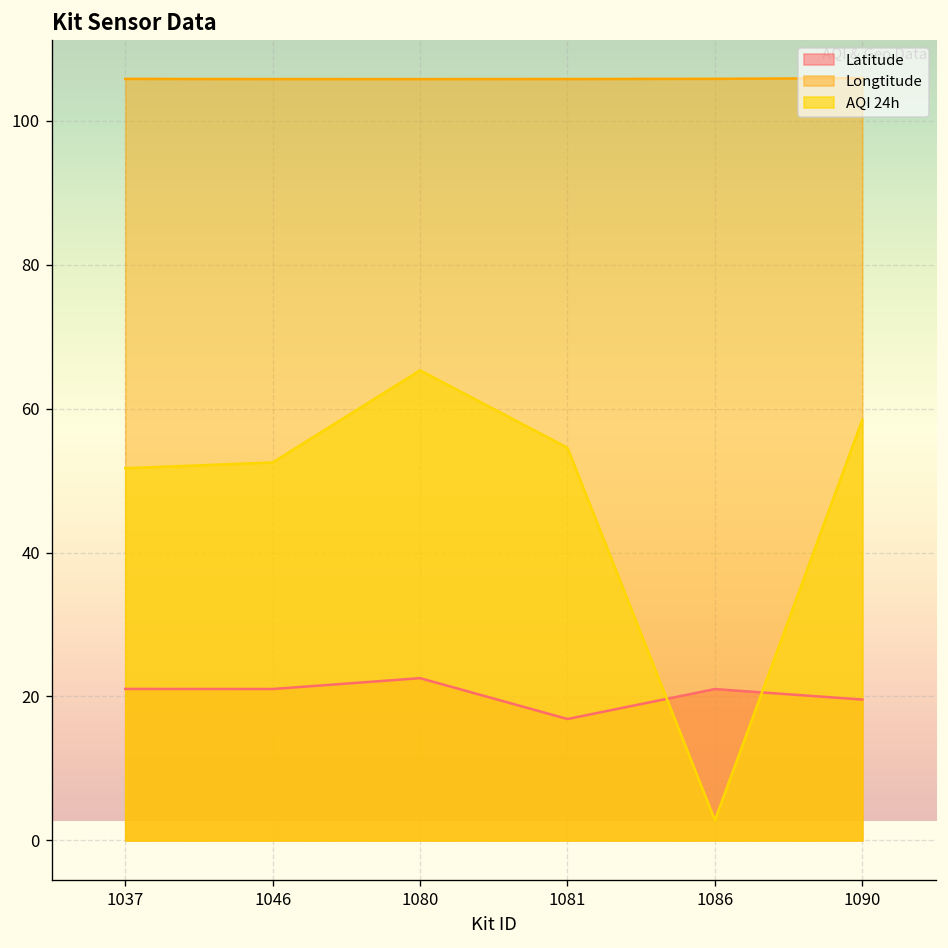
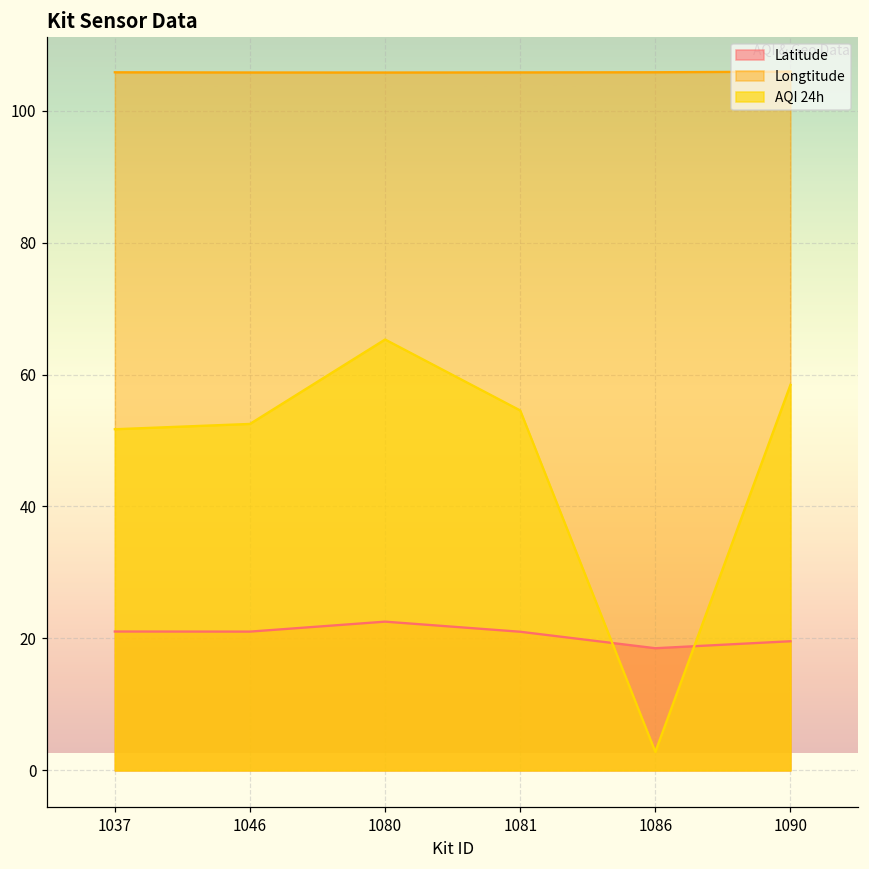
  {
    "Latitude": {
      "1037": 21,
      "1046": 21,
      "1080": 23,
-     "1081": 17,
-     "1086": 21,
+     "1081": 21,
+     "1086": 19,
      "1090": 20
    }
  }
